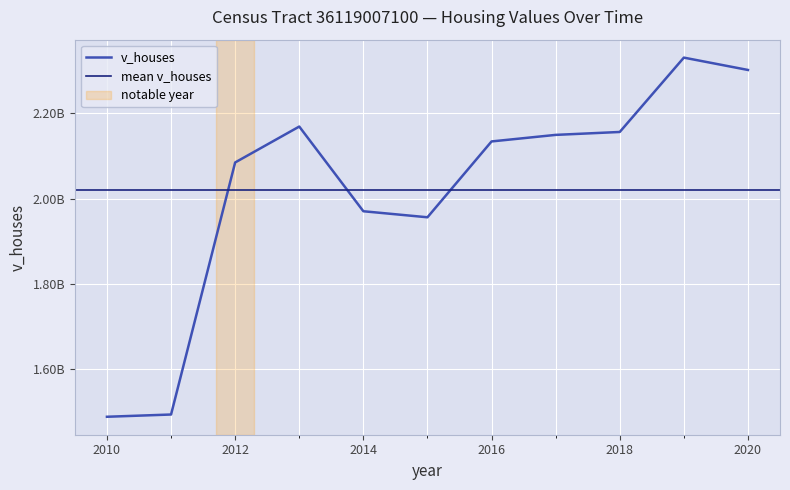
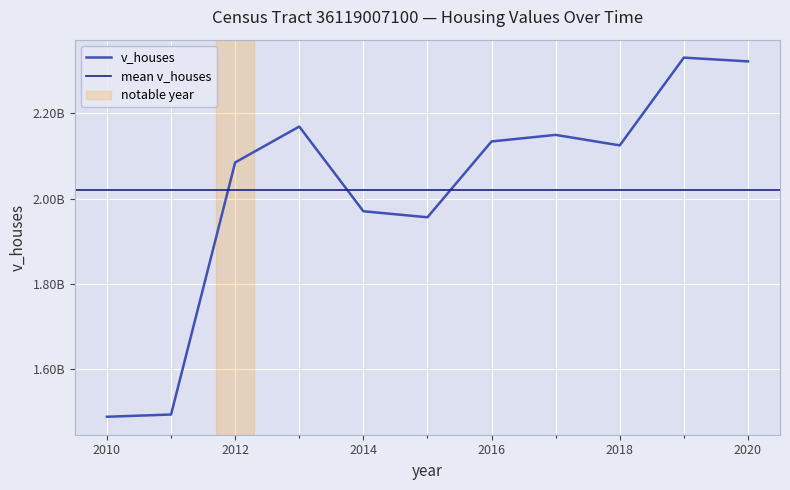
  {
    "2010": 1490000000,
    "2012": 2080000000,
    "2014": 1970000000,
    "2016": 2130000000,
-   "2018": 2160000000,
-   "2020": 2300000000
+   "2018": 2120000000,
+   "2020": 2320000000
  }
